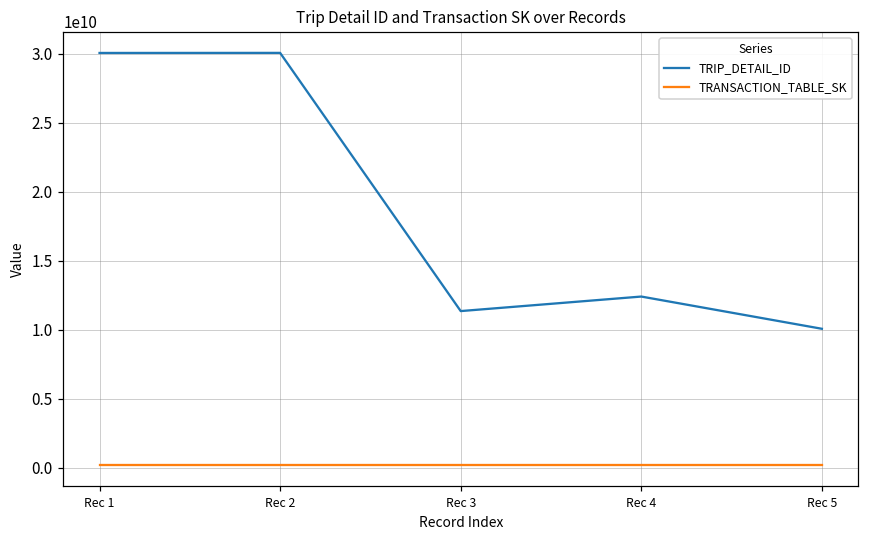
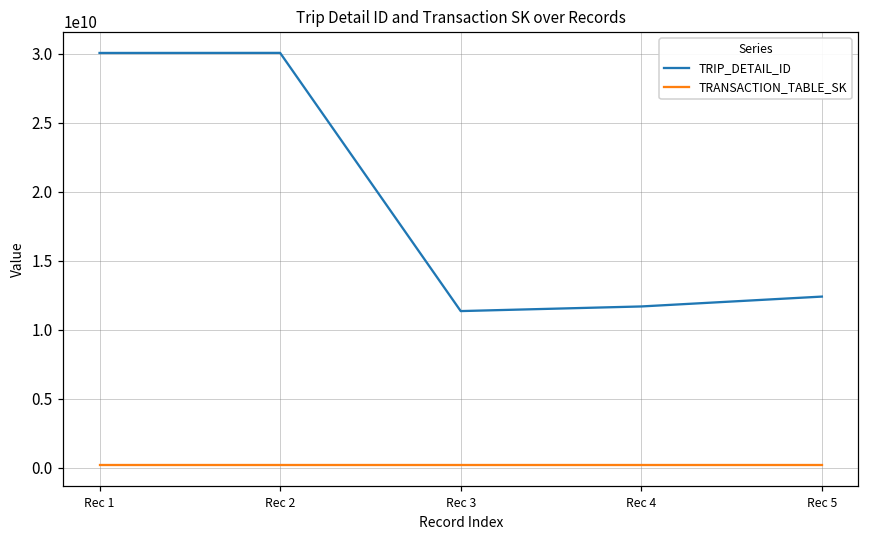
  {
    "TRIP_DETAIL_ID": {
      "Rec 1": 30000000000,
      "Rec 2": 30000000000,
      "Rec 3": 11300000000,
-     "Rec 4": 12400000000,
-     "Rec 5": 10100000000
+     "Rec 4": 11700000000,
+     "Rec 5": 12400000000
    },
    "TRANSACTION_TABLE_SK": {
      "Rec 1": 200000000,
      "Rec 2": 200000000,
      "Rec 3": 200000000,
      "Rec 4": 200000000,
      "Rec 5": 200000000
    }
  }
